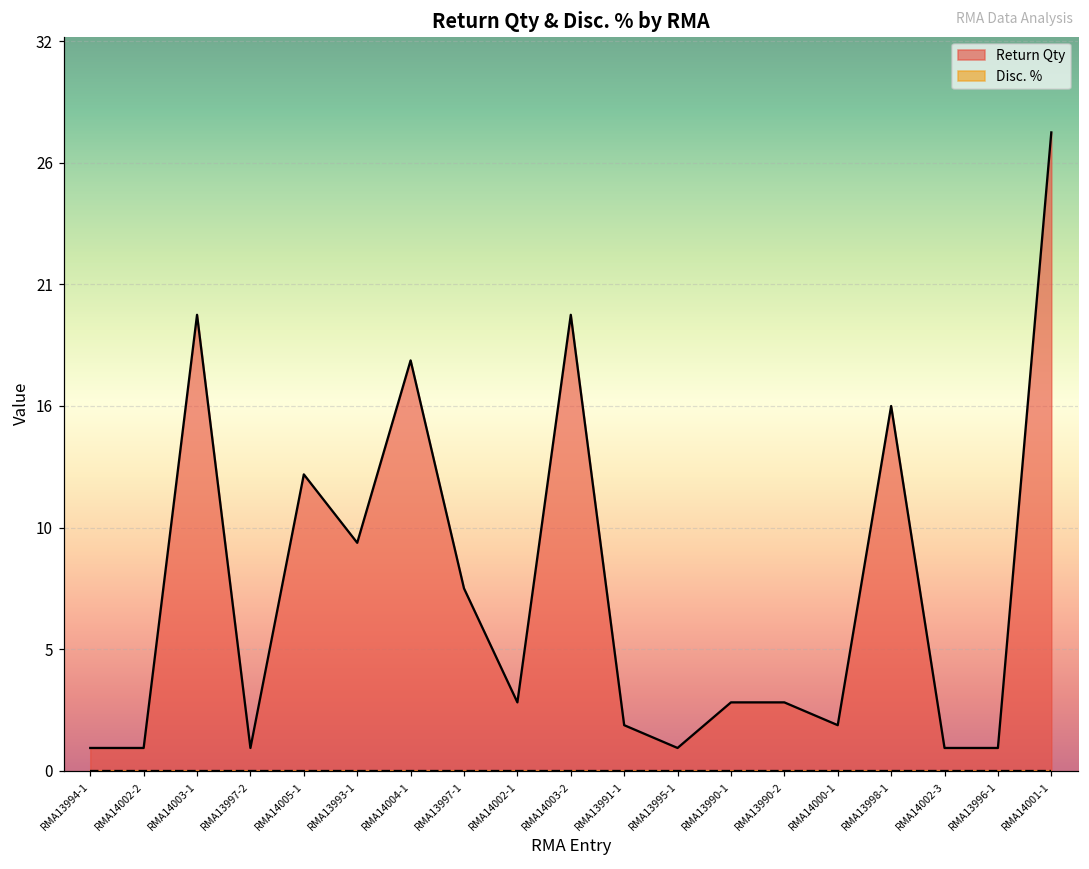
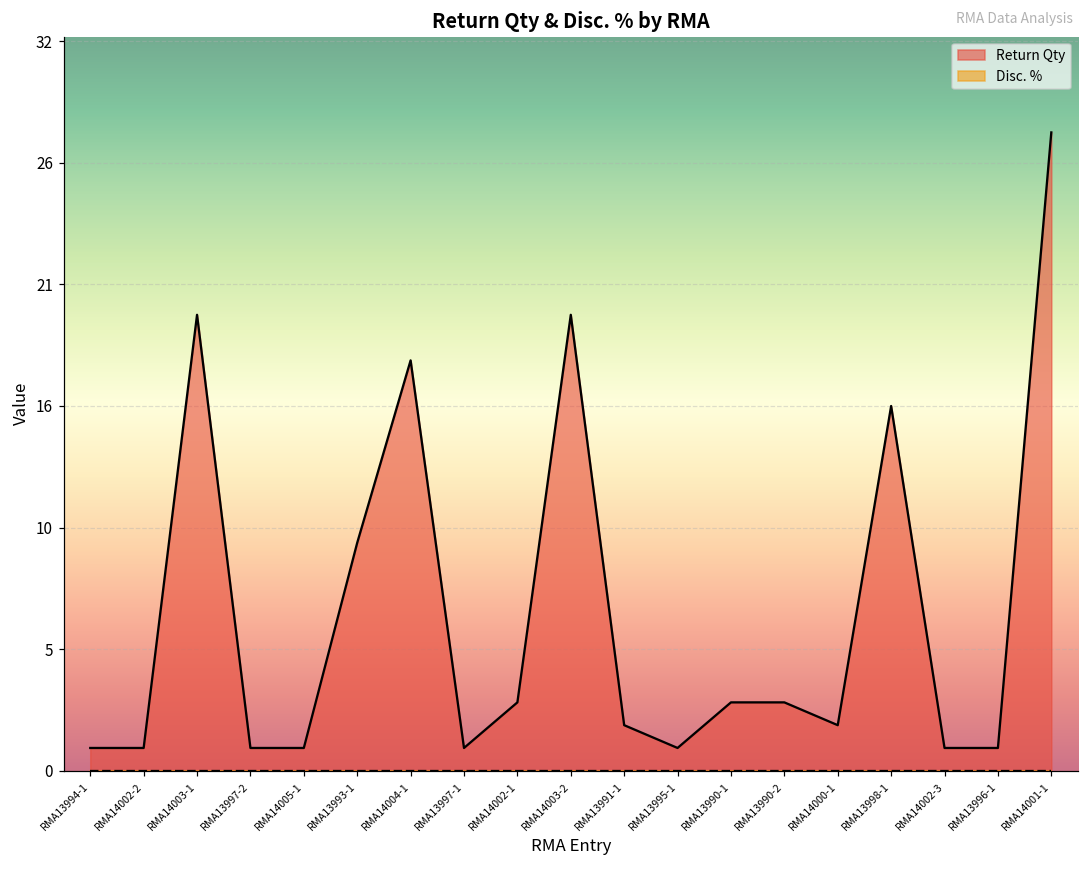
  {
    "Return Qty": {
      "RMA13994-1": 1,
      "RMA14002-2": 1,
      "RMA14003-1": 20,
      "RMA13997-2": 1,
-     "RMA14005-1": 13,
+     "RMA14005-1": 1,
      "RMA13993-1": 10,
      "RMA14004-1": 18,
-     "RMA13997-1": 8,
+     "RMA13997-1": 1,
      "RMA14002-1": 3,
      "RMA14003-2": 20,
      "RMA13991-1": 2,
      "RMA13995-1": 1,
      "RMA13990-1": 3,
      "RMA13990-2": 3,
      "RMA14000-1": 2,
      "RMA13998-1": 16,
      "RMA14002-3": 1,
      "RMA13996-1": 1,
      "RMA14001-1": 28
    },
    "Disc. %": {
      "RMA13994-1": 0,
      "RMA14002-2": 0,
      "RMA14003-1": 0,
      "RMA13997-2": 0,
      "RMA14005-1": 0,
      "RMA13993-1": 0,
      "RMA14004-1": 0,
      "RMA13997-1": 0,
      "RMA14002-1": 0,
      "RMA14003-2": 0,
      "RMA13991-1": 0,
      "RMA13995-1": 0,
      "RMA13990-1": 0,
      "RMA13990-2": 0,
      "RMA14000-1": 0,
      "RMA13998-1": 0,
      "RMA14002-3": 0,
      "RMA13996-1": 0,
      "RMA14001-1": 0
    }
  }
